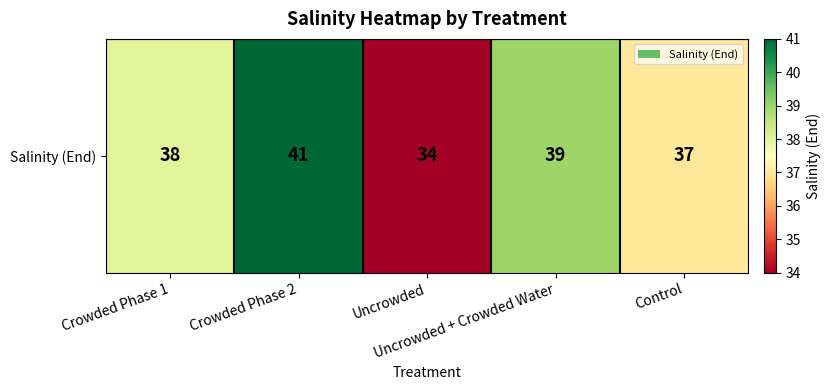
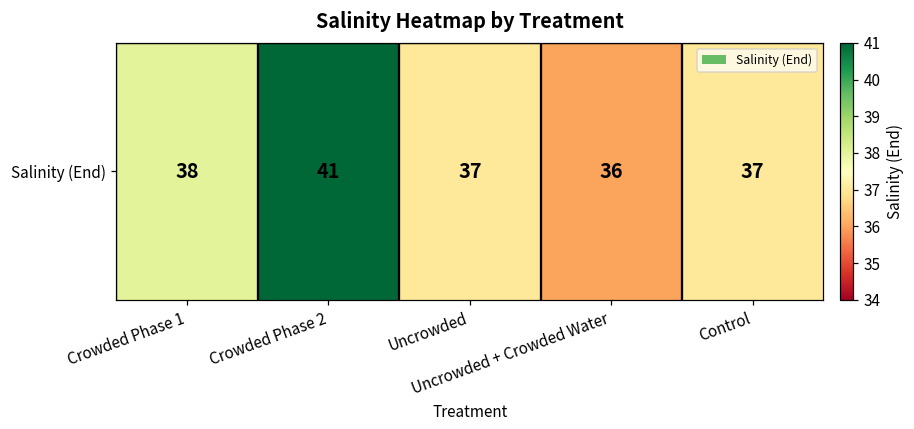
  {
    "Salinity (End)": {
      "Crowded Phase 1": 38,
      "Crowded Phase 2": 41,
-     "Uncrowded": 34,
-     "Uncrowded + Crowded Water": 39,
+     "Uncrowded": 37,
+     "Uncrowded + Crowded Water": 36,
      "Control": 37
    }
  }
